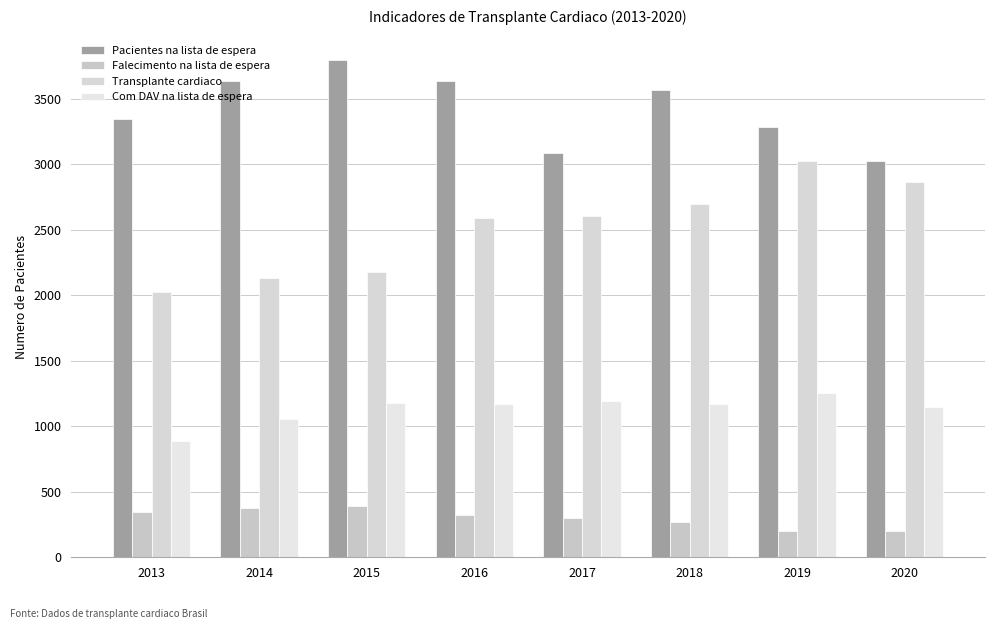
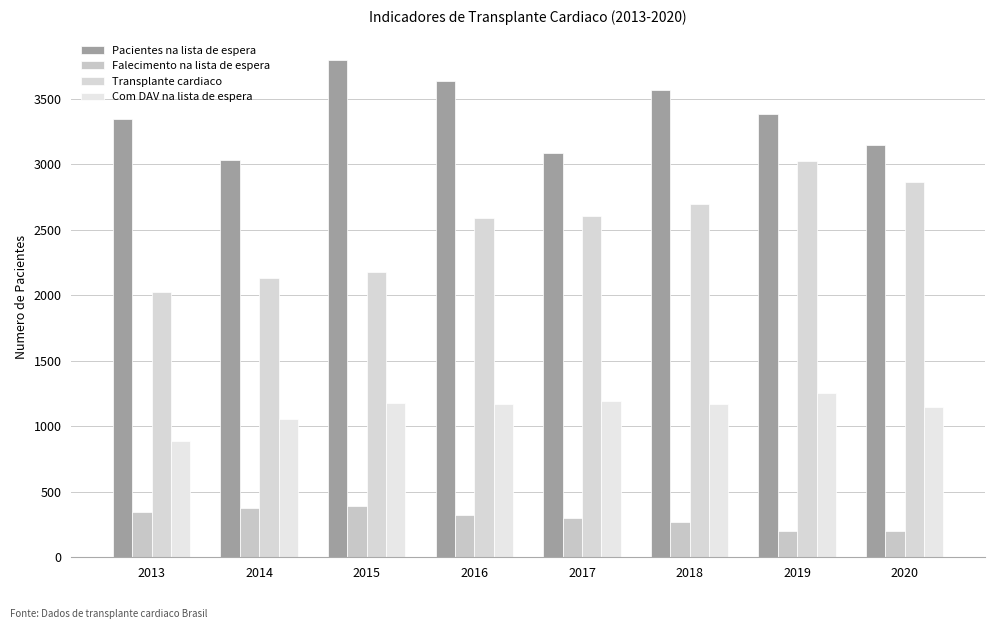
  {
    "Pacientes na lista de espera": {
      "2013": 3340,
-     "2014": 3630,
+     "2014": 3040,
      "2015": 3790,
      "2016": 3630,
      "2017": 3090,
      "2018": 3560,
-     "2019": 3280,
-     "2020": 3030
+     "2019": 3390,
+     "2020": 3150
    }
  }
